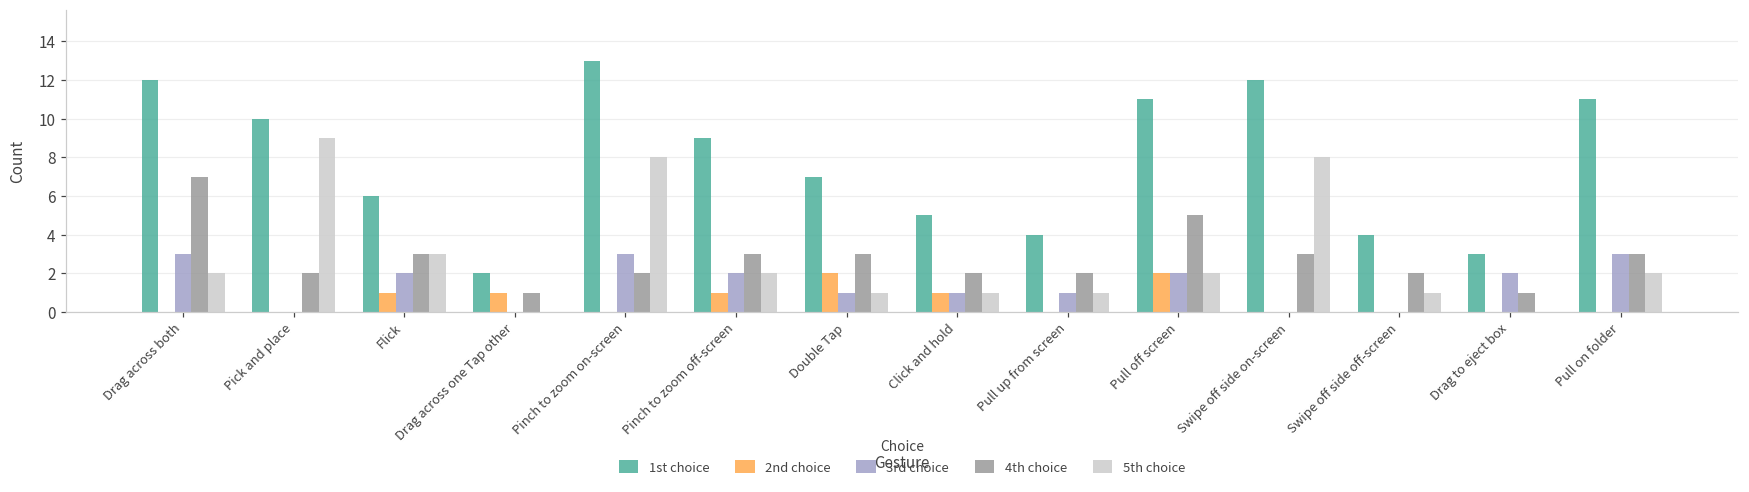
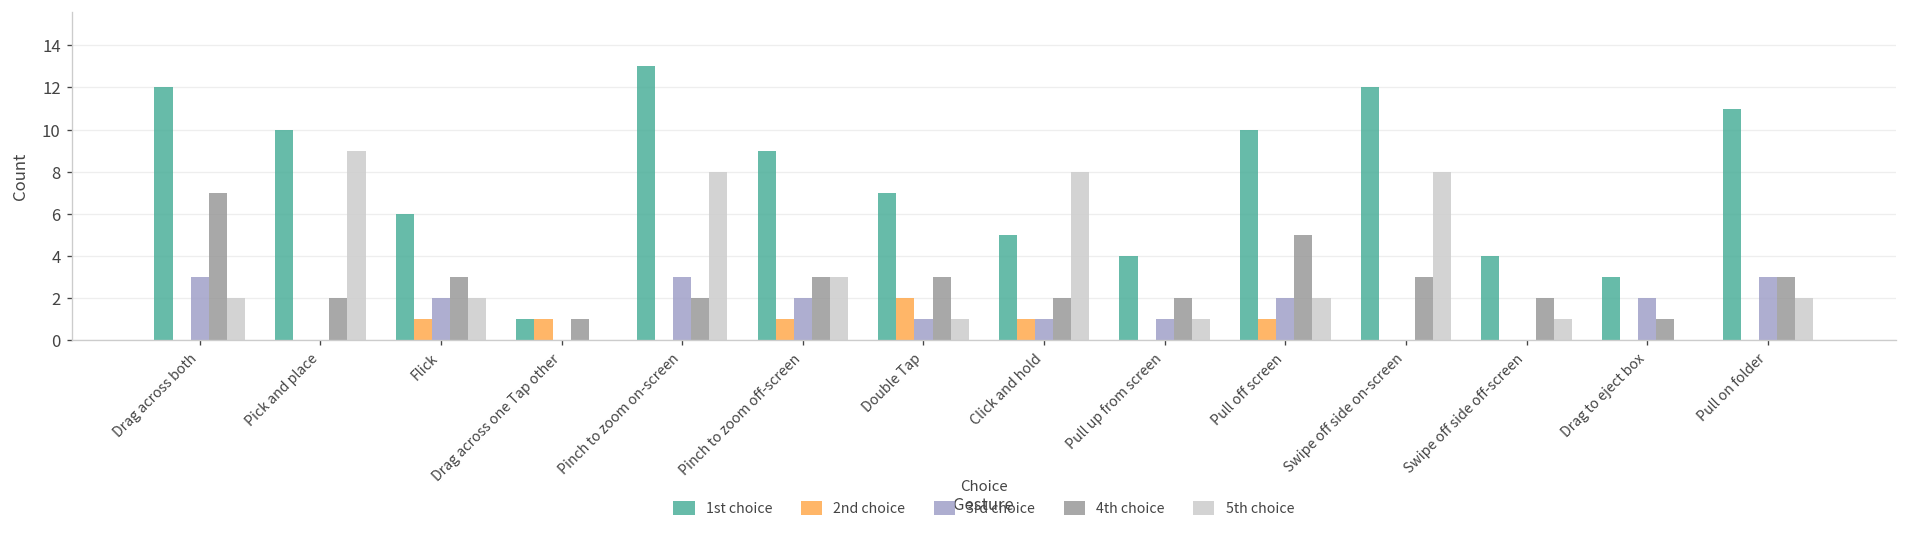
  {
    "1st choice": {
      "Drag across both": 12,
      "Pick and place": 10,
      "Flick": 6,
-     "Drag across one Tap other": 2,
+     "Drag across one Tap other": 1,
      "Pinch to zoom on-screen": 13,
      "Pinch to zoom off-screen": 9,
      "Double Tap": 7,
      "Click and hold": 5,
      "Pull up from screen": 4,
-     "Pull off screen": 11,
+     "Pull off screen": 10,
      "Swipe off side on-screen": 12,
      "Swipe off side off-screen": 4,
      "Drag to eject box": 3,
      "Pull on folder": 11
    },
    "2nd choice": {
      "Drag across both": 0,
      "Pick and place": 0,
      "Flick": 1,
      "Drag across one Tap other": 1,
      "Pinch to zoom on-screen": 0,
      "Pinch to zoom off-screen": 1,
      "Double Tap": 2,
      "Click and hold": 1,
      "Pull up from screen": 0,
-     "Pull off screen": 2,
+     "Pull off screen": 1,
      "Swipe off side on-screen": 0,
      "Swipe off side off-screen": 0,
      "Drag to eject box": 0,
      "Pull on folder": 0
    },
    "5th choice": {
      "Drag across both": 2,
      "Pick and place": 9,
-     "Flick": 3,
+     "Flick": 2,
      "Drag across one Tap other": 0,
      "Pinch to zoom on-screen": 8,
-     "Pinch to zoom off-screen": 2,
+     "Pinch to zoom off-screen": 3,
      "Double Tap": 1,
-     "Click and hold": 1,
+     "Click and hold": 8,
      "Pull up from screen": 1,
      "Pull off screen": 2,
      "Swipe off side on-screen": 8,
      "Swipe off side off-screen": 1,
      "Drag to eject box": 0,
      "Pull on folder": 2
    }
  }
